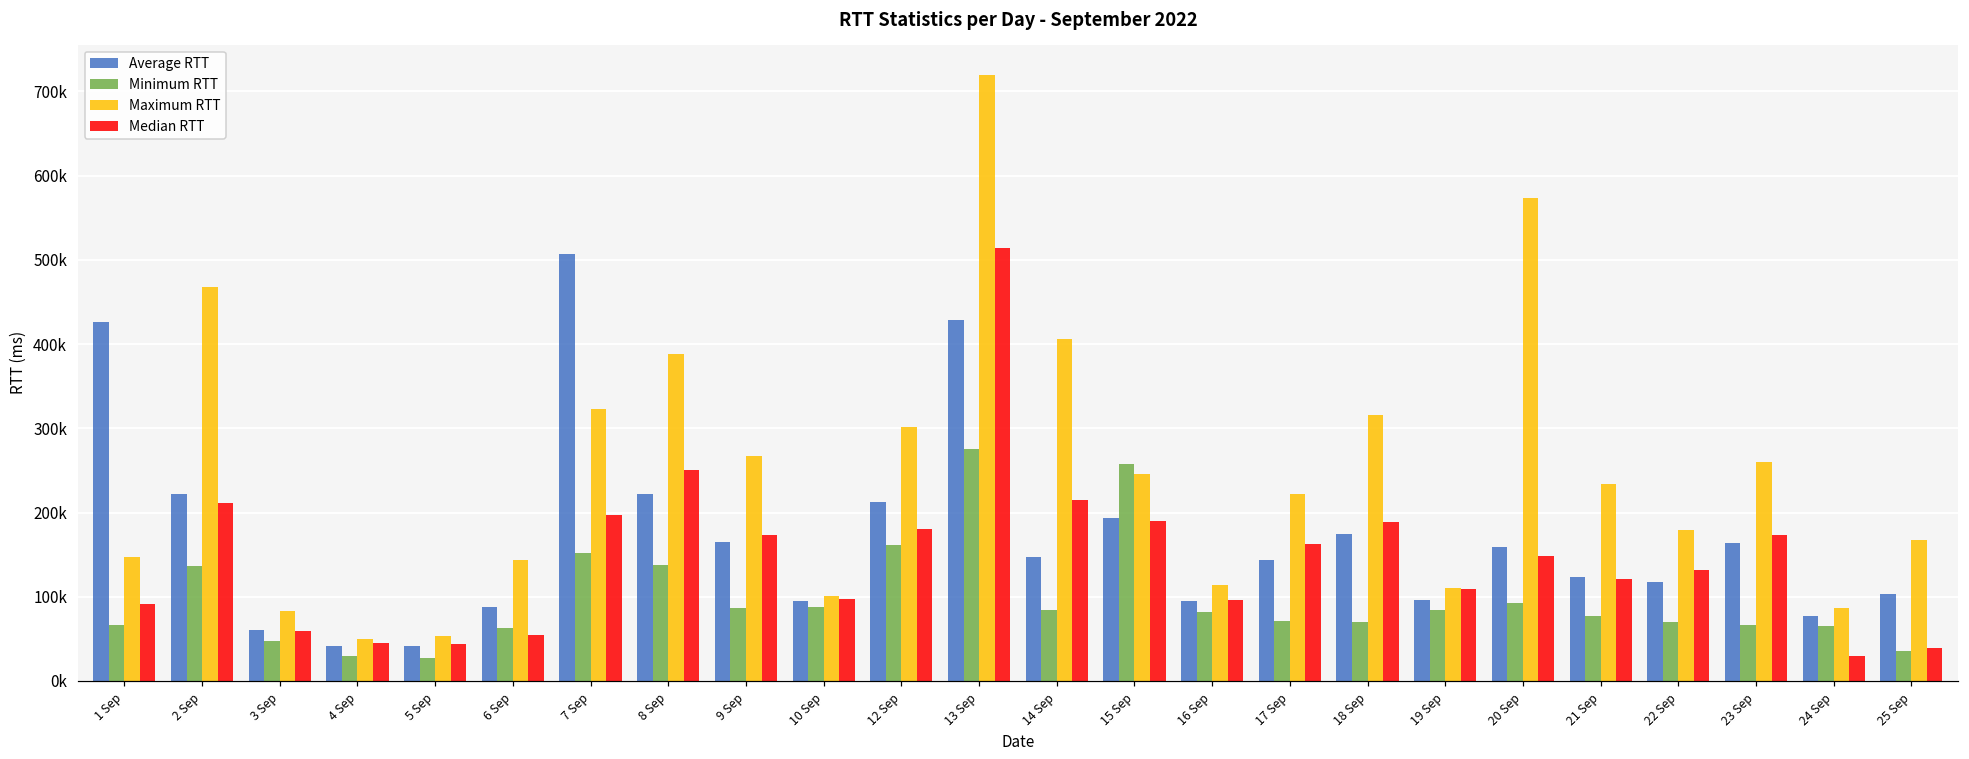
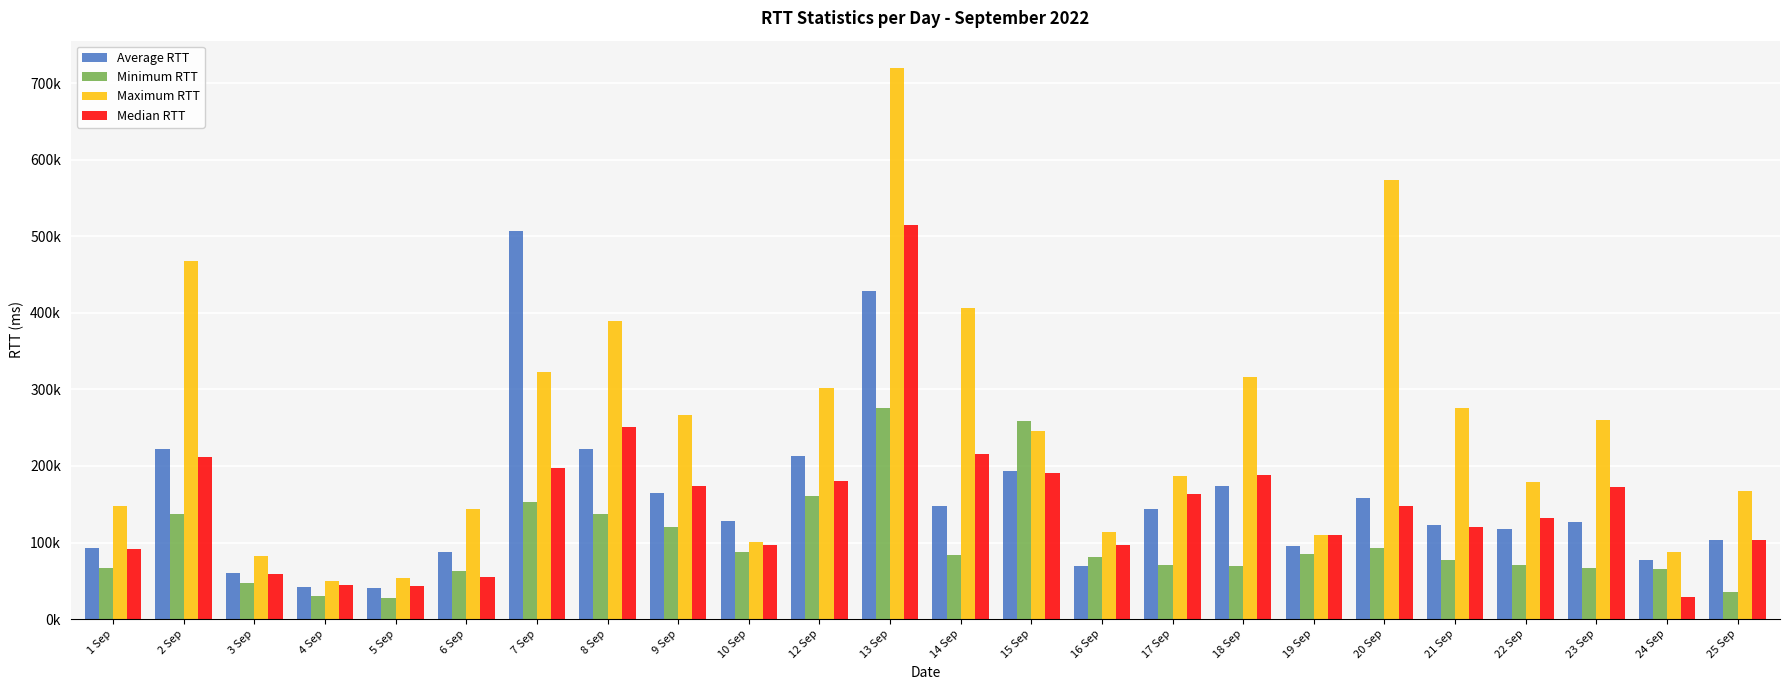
  {
    "Average RTT": {
-     "1 Sep": 430000,
+     "1 Sep": 90000,
      "2 Sep": 220000,
      "3 Sep": 60000,
      "4 Sep": 40000,
      "5 Sep": 40000,
      "6 Sep": 90000,
      "7 Sep": 510000,
      "8 Sep": 220000,
      "9 Sep": 170000,
-     "10 Sep": 90000,
+     "10 Sep": 130000,
      "12 Sep": 210000,
      "13 Sep": 430000,
      "14 Sep": 150000,
      "15 Sep": 190000,
-     "16 Sep": 100000,
+     "16 Sep": 70000,
      "17 Sep": 140000,
      "18 Sep": 170000,
      "19 Sep": 100000,
      "20 Sep": 160000,
      "21 Sep": 120000,
      "22 Sep": 120000,
-     "23 Sep": 160000,
+     "23 Sep": 130000,
      "24 Sep": 80000,
      "25 Sep": 100000
    },
    "Minimum RTT": {
      "1 Sep": 70000,
      "2 Sep": 140000,
      "3 Sep": 50000,
      "4 Sep": 30000,
      "5 Sep": 30000,
      "6 Sep": 60000,
      "7 Sep": 150000,
      "8 Sep": 140000,
-     "9 Sep": 90000,
+     "9 Sep": 120000,
      "10 Sep": 90000,
      "12 Sep": 160000,
      "13 Sep": 280000,
      "14 Sep": 80000,
      "15 Sep": 260000,
      "16 Sep": 80000,
      "17 Sep": 70000,
      "18 Sep": 70000,
      "19 Sep": 80000,
      "20 Sep": 90000,
      "21 Sep": 80000,
      "22 Sep": 70000,
      "23 Sep": 70000,
      "24 Sep": 70000,
      "25 Sep": 40000
    },
    "Maximum RTT": {
      "1 Sep": 150000,
      "2 Sep": 470000,
      "3 Sep": 80000,
      "4 Sep": 50000,
      "5 Sep": 50000,
      "6 Sep": 140000,
      "7 Sep": 320000,
      "8 Sep": 390000,
      "9 Sep": 270000,
      "10 Sep": 100000,
      "12 Sep": 300000,
      "13 Sep": 720000,
      "14 Sep": 410000,
      "15 Sep": 250000,
      "16 Sep": 110000,
-     "17 Sep": 220000,
+     "17 Sep": 190000,
      "18 Sep": 320000,
      "19 Sep": 110000,
      "20 Sep": 570000,
-     "21 Sep": 230000,
+     "21 Sep": 280000,
      "22 Sep": 180000,
      "23 Sep": 260000,
      "24 Sep": 90000,
      "25 Sep": 170000
    },
    "Median RTT": {
      "1 Sep": 90000,
      "2 Sep": 210000,
      "3 Sep": 60000,
      "4 Sep": 40000,
      "5 Sep": 40000,
      "6 Sep": 50000,
      "7 Sep": 200000,
      "8 Sep": 250000,
      "9 Sep": 170000,
      "10 Sep": 100000,
      "12 Sep": 180000,
      "13 Sep": 510000,
      "14 Sep": 210000,
      "15 Sep": 190000,
      "16 Sep": 100000,
      "17 Sep": 160000,
      "18 Sep": 190000,
      "19 Sep": 110000,
      "20 Sep": 150000,
      "21 Sep": 120000,
      "22 Sep": 130000,
      "23 Sep": 170000,
      "24 Sep": 30000,
-     "25 Sep": 40000
+     "25 Sep": 100000
    }
  }
